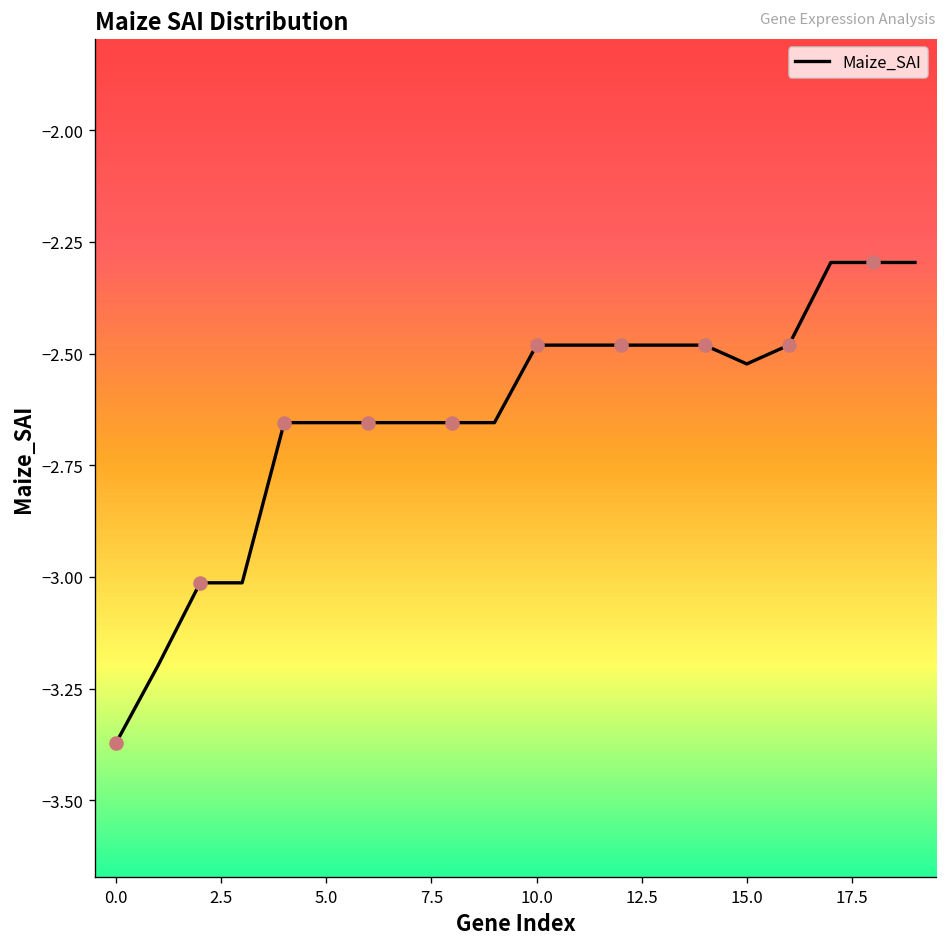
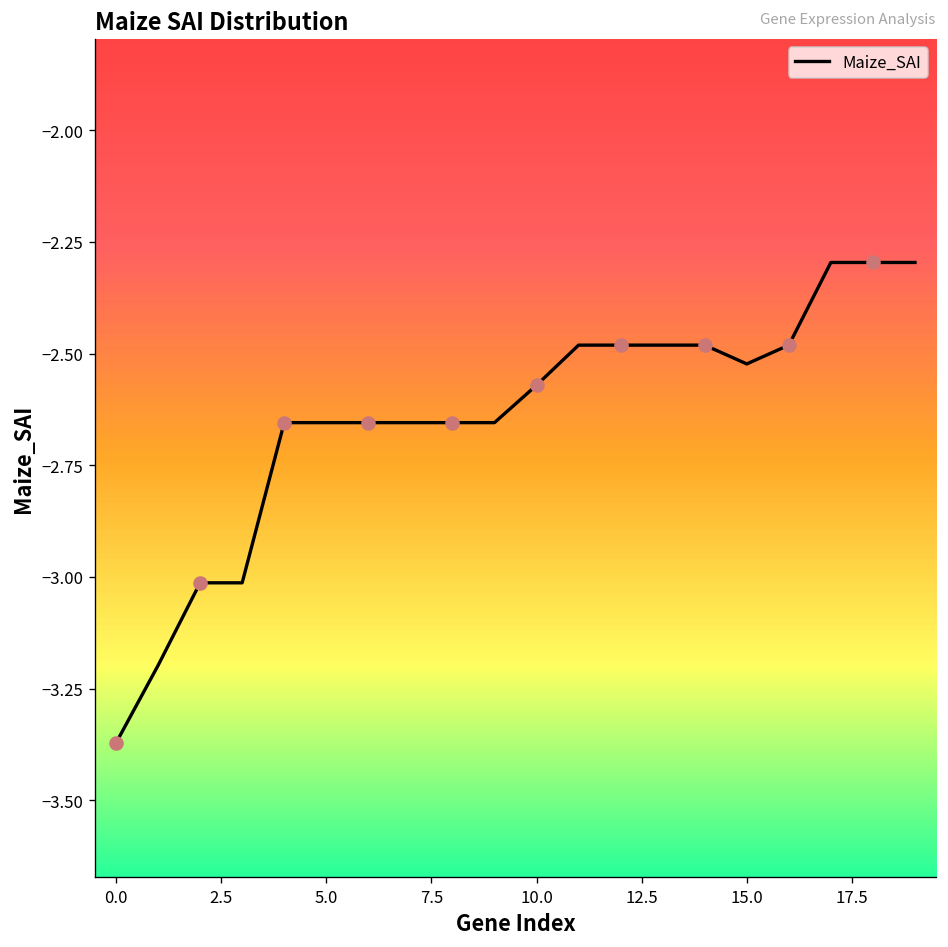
  {
    "Maize_SAI": {
      "5.0": -2.65,
-     "10.0": -2.48,
+     "10.0": -2.57,
      "15.0": -2.52
    }
  }
